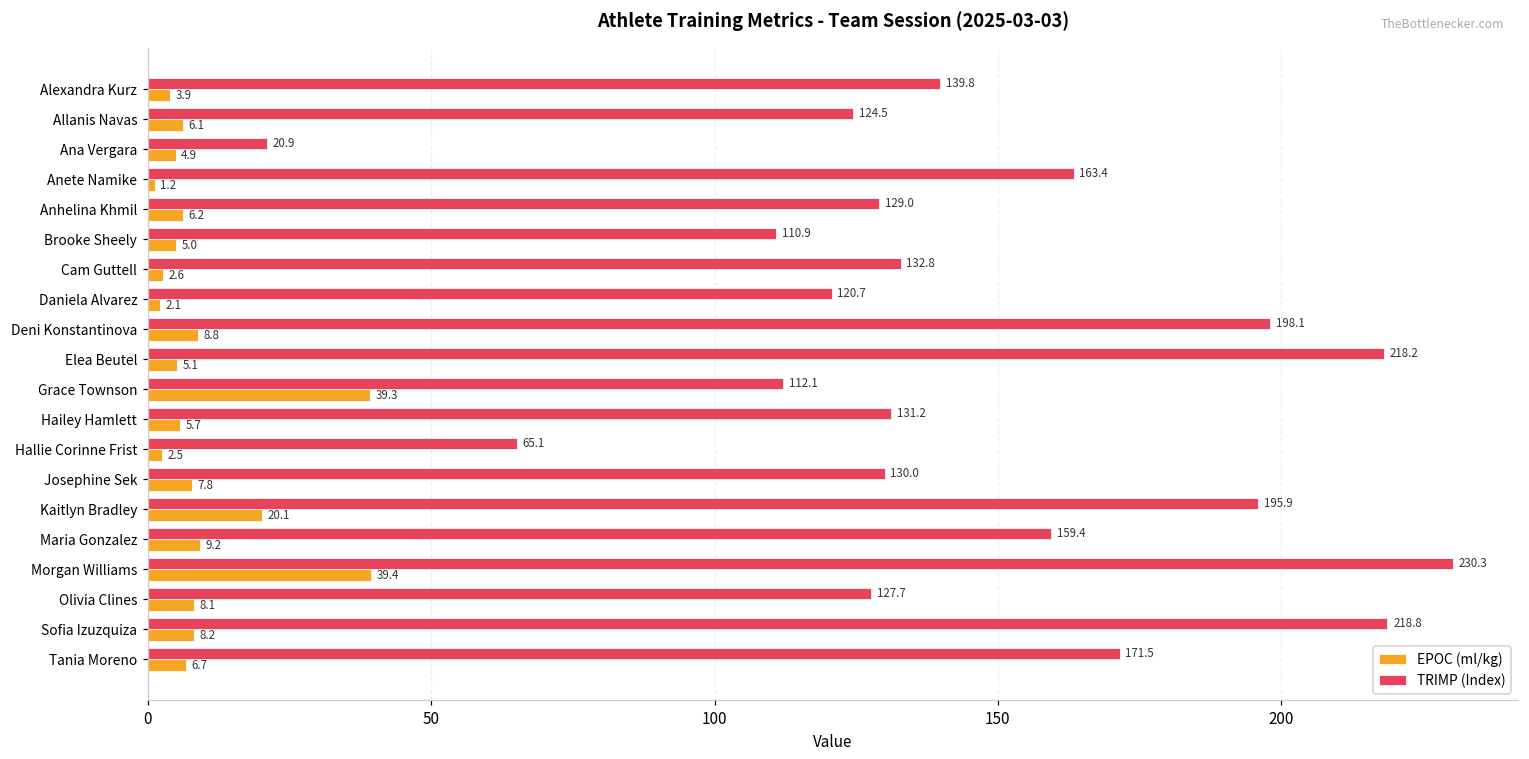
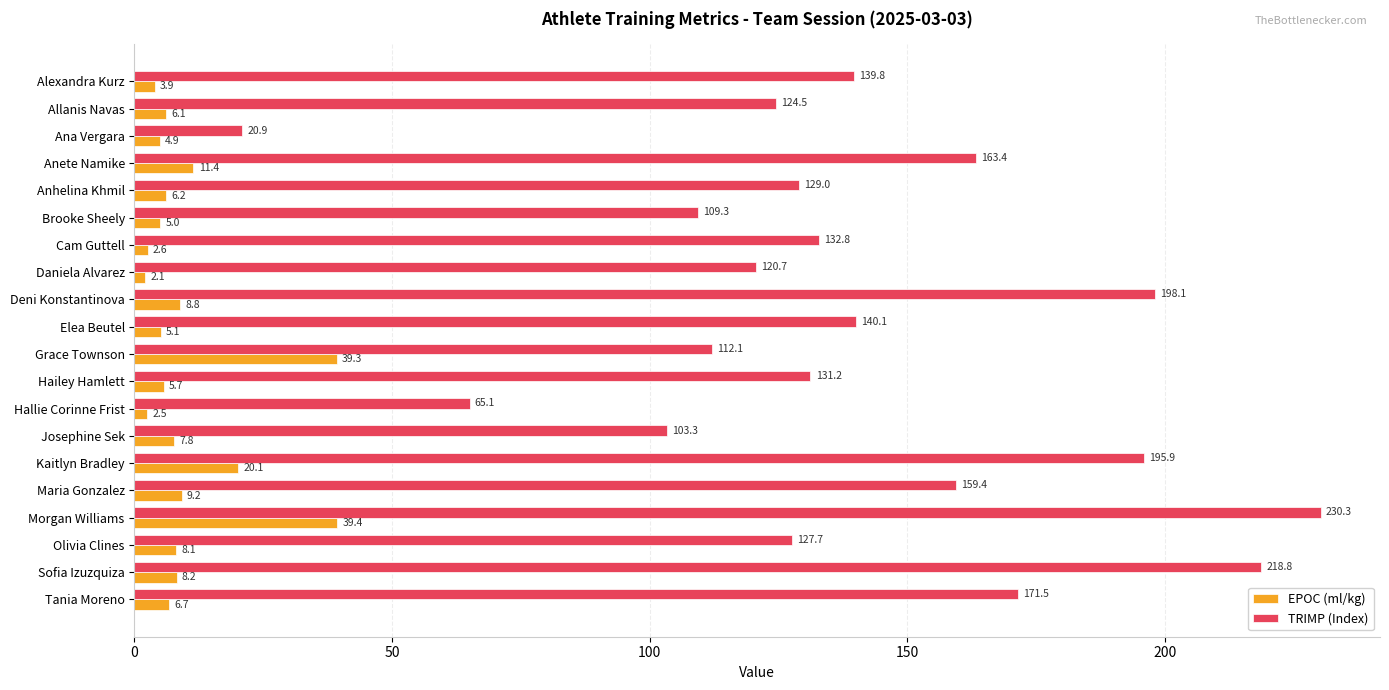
  {
    "EPOC (ml/kg)": {
      "Alexandra Kurz": 3.9,
      "Allanis Navas": 6.1,
      "Ana Vergara": 4.9,
-     "Anete Namike": 1.2,
+     "Anete Namike": 11.4,
      "Anhelina Khmil": 6.2,
      "Brooke Sheely": 5.0,
      "Cam Guttell": 2.6,
      "Daniela Alvarez": 2.1,
      "Deni Konstantinova": 8.8,
      "Elea Beutel": 5.1,
      "Grace Townson": 39.3,
      "Hailey Hamlett": 5.7,
      "Hallie Corinne Frist": 2.5,
      "Josephine Sek": 7.8,
      "Kaitlyn Bradley": 20.1,
      "Maria Gonzalez": 9.2,
      "Morgan Williams": 39.4,
      "Olivia Clines": 8.1,
      "Sofia Izuzquiza": 8.2,
      "Tania Moreno": 6.7
    },
    "TRIMP (Index)": {
      "Alexandra Kurz": 139.8,
      "Allanis Navas": 124.5,
      "Ana Vergara": 20.9,
      "Anete Namike": 163.4,
      "Anhelina Khmil": 129.0,
-     "Brooke Sheely": 110.9,
+     "Brooke Sheely": 109.3,
      "Cam Guttell": 132.8,
      "Daniela Alvarez": 120.7,
      "Deni Konstantinova": 198.1,
-     "Elea Beutel": 218.2,
+     "Elea Beutel": 140.1,
      "Grace Townson": 112.1,
      "Hailey Hamlett": 131.2,
      "Hallie Corinne Frist": 65.1,
-     "Josephine Sek": 130.0,
+     "Josephine Sek": 103.3,
      "Kaitlyn Bradley": 195.9,
      "Maria Gonzalez": 159.4,
      "Morgan Williams": 230.3,
      "Olivia Clines": 127.7,
      "Sofia Izuzquiza": 218.8,
      "Tania Moreno": 171.5
    }
  }
